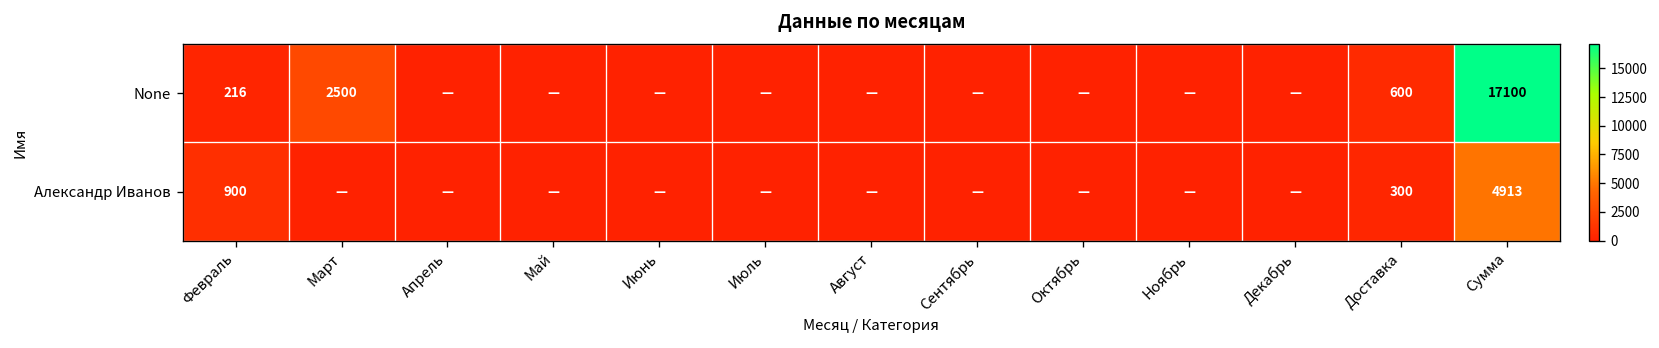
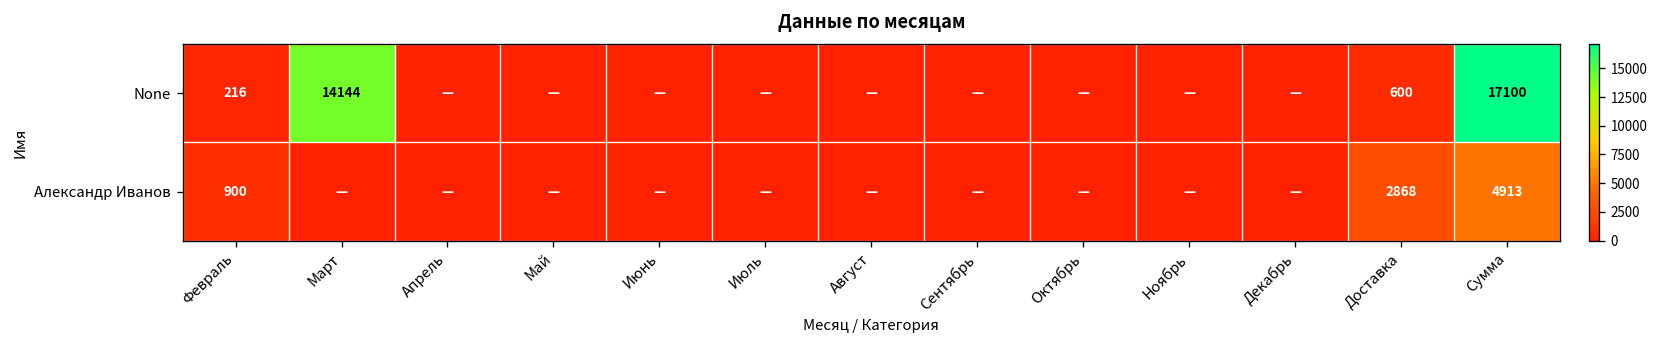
  {
    "None": {
      "Февраль": 216,
-     "Март": 2500,
+     "Март": 14144,
      "Доставка": 600,
      "Сумма": 17100
    },
    "Александр Иванов": {
      "Февраль": 900,
-     "Доставка": 300,
+     "Доставка": 2868,
      "Сумма": 4913
    }
  }
